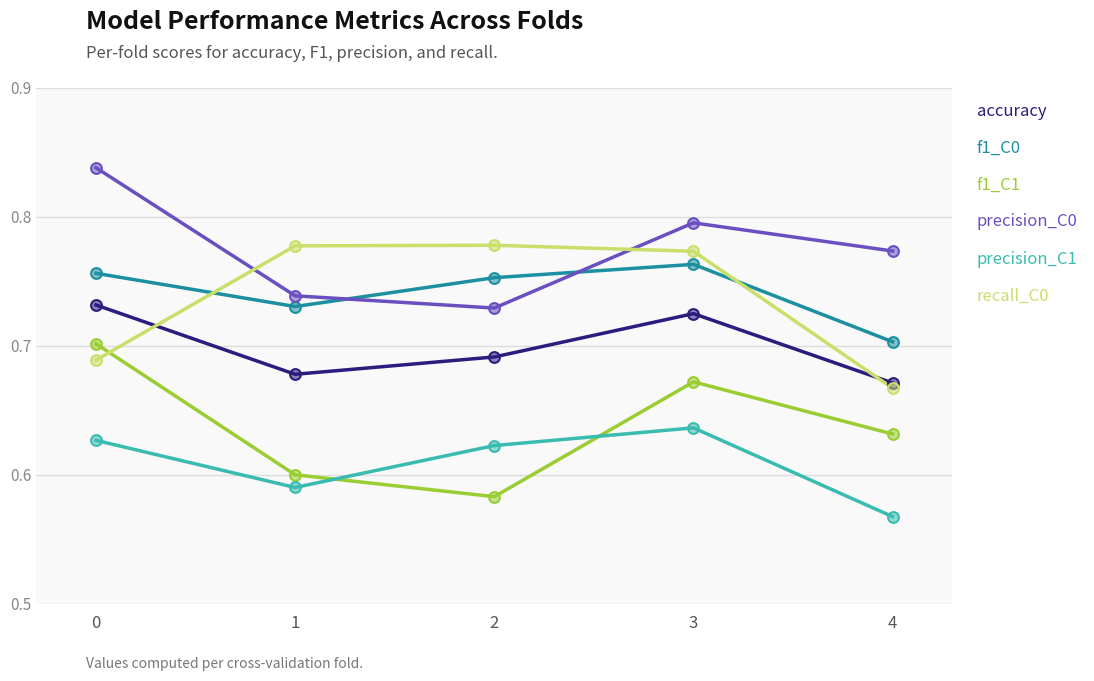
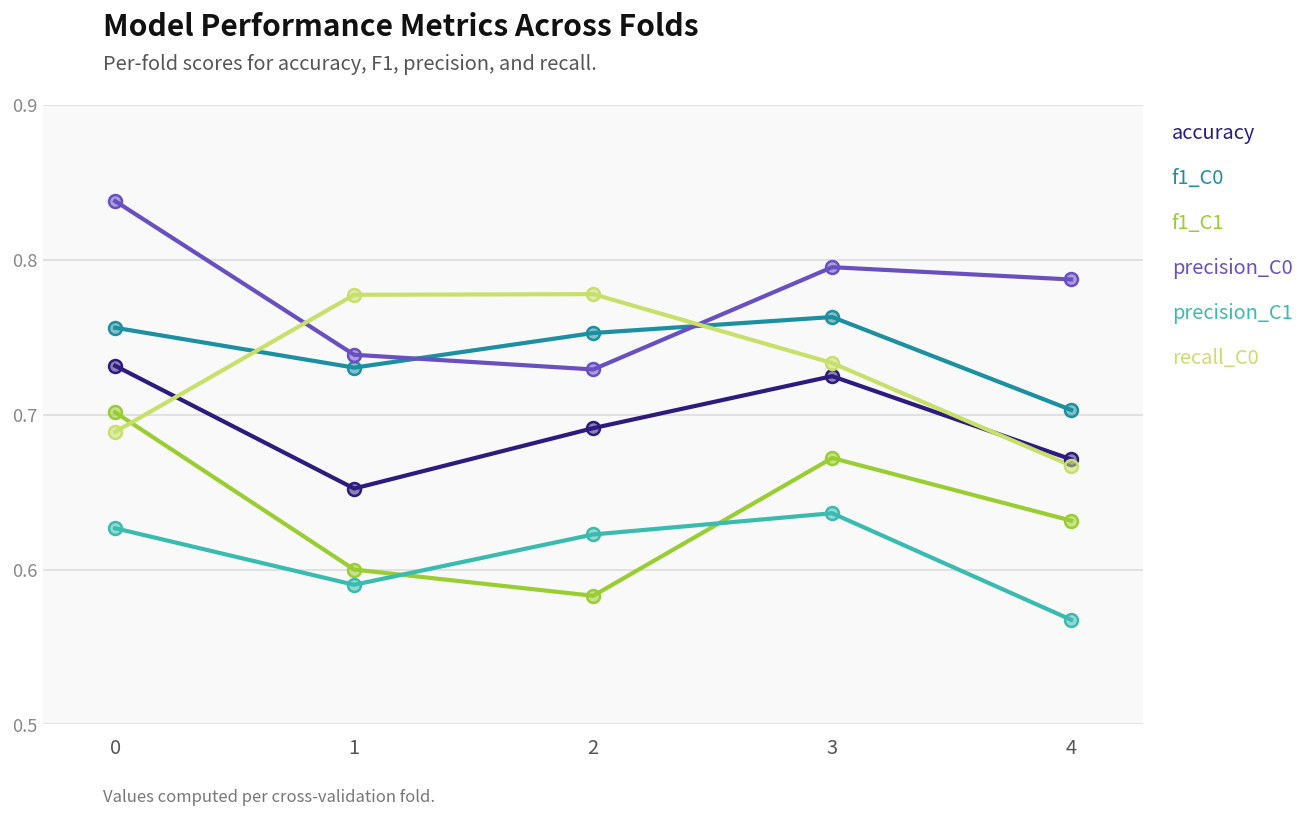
  {
    "accuracy": {
      "0": 0.732,
-     "1": 0.678,
+     "1": 0.652,
      "2": 0.691,
      "3": 0.725,
      "4": 0.671
    },
    "f1_C1": {
      "0": 0.701,
      "1": 0.600,
      "2": 0.583,
      "3": 0.672,
      "4": 0.632
    },
    "precision_C0": {
      "0": 0.838,
      "1": 0.739,
      "2": 0.729,
      "3": 0.795,
-     "4": 0.773
+     "4": 0.787
    },
    "recall_C0": {
      "0": 0.689,
      "1": 0.777,
      "2": 0.778,
-     "3": 0.773,
+     "3": 0.733,
      "4": 0.667
    }
  }
